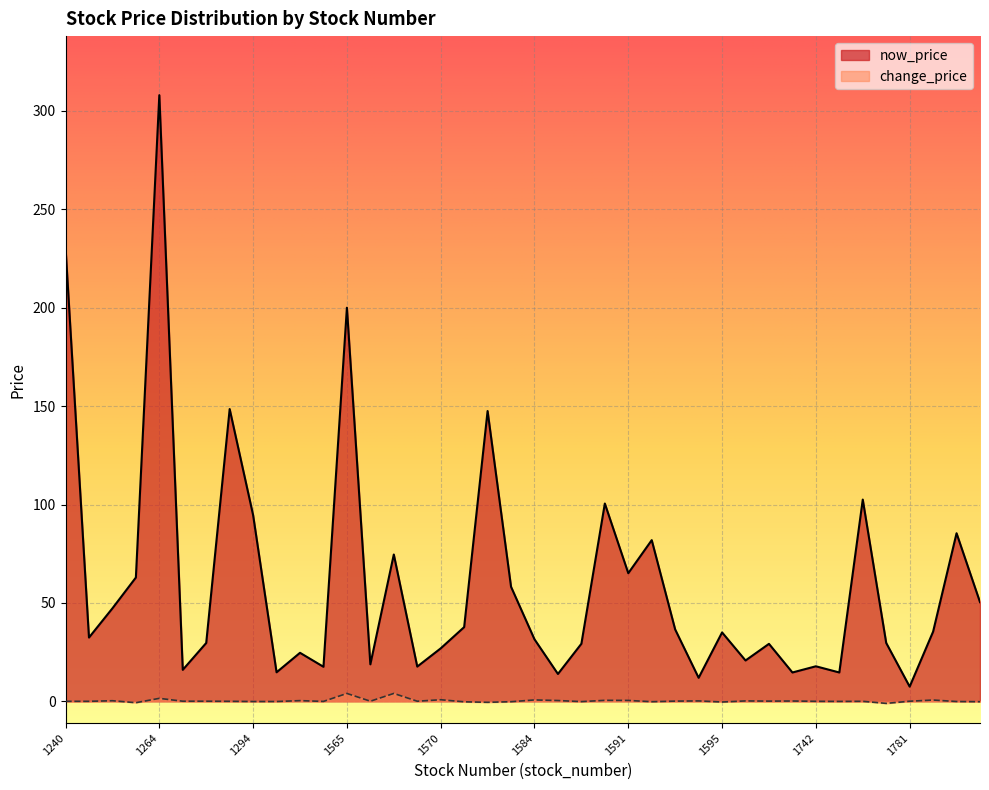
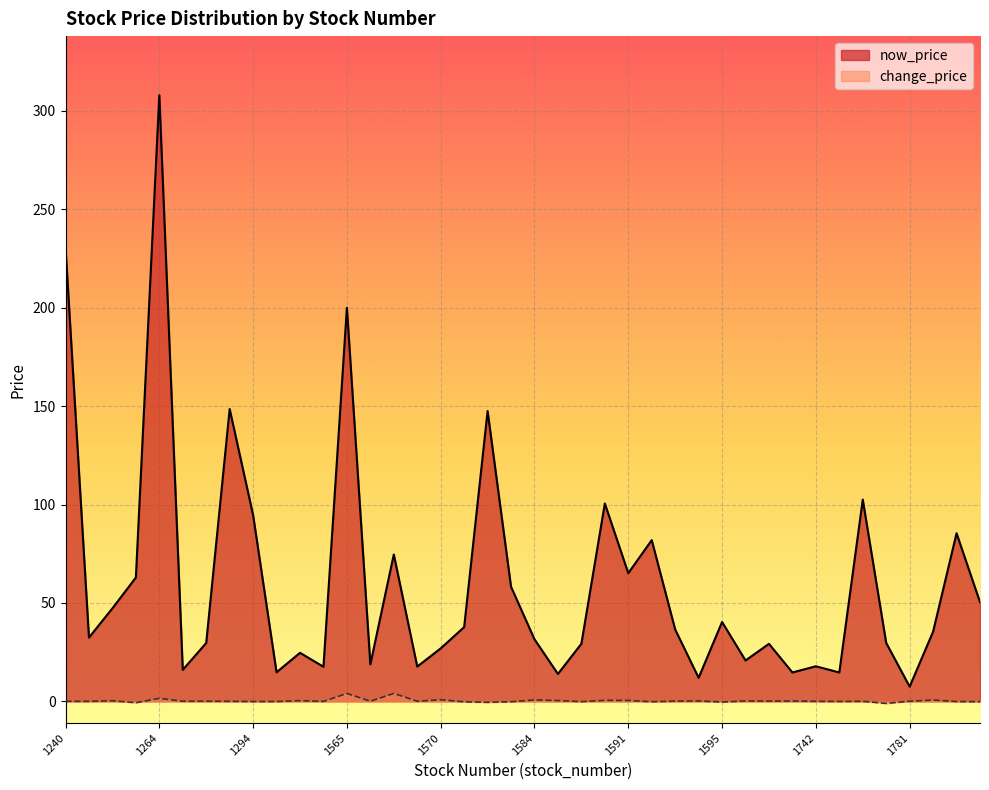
  {
    "now_price": {
      "1240": 231,
      "1264": 308,
      "1294": 95,
      "1565": 200,
      "1570": 27,
      "1584": 32,
      "1591": 65,
-     "1595": 35,
+     "1595": 40,
      "1742": 18,
      "1781": 7
    }
  }
